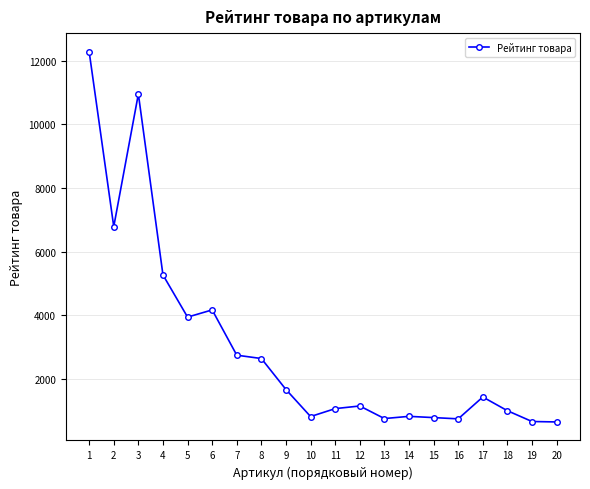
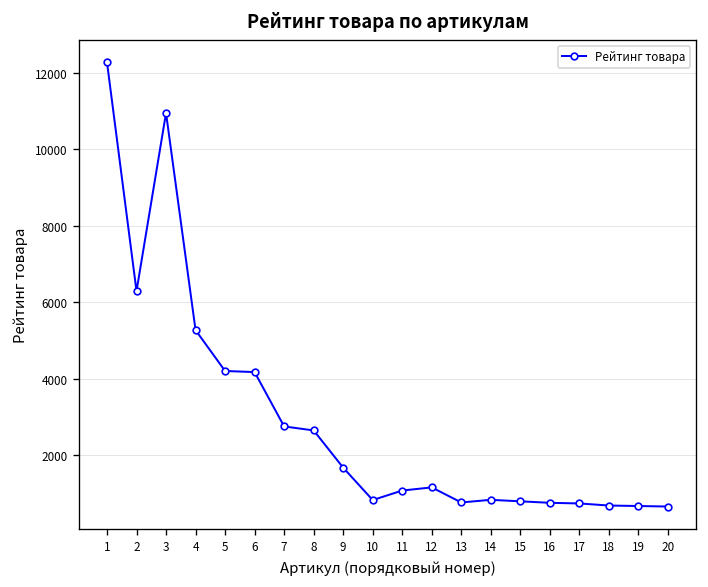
  {
    "1": 12300,
-   "2": 6800,
+   "2": 6300,
    "3": 11000,
    "4": 5300,
-   "5": 3900,
+   "5": 4200,
    "6": 4200,
    "7": 2700,
    "8": 2600,
    "9": 1700,
    "10": 800,
    "11": 1100,
    "12": 1200,
    "13": 800,
    "14": 800,
    "15": 800,
    "16": 700,
-   "17": 1400,
-   "18": 1000,
+   "17": 700,
+   "18": 700,
    "19": 700,
    "20": 700
  }
